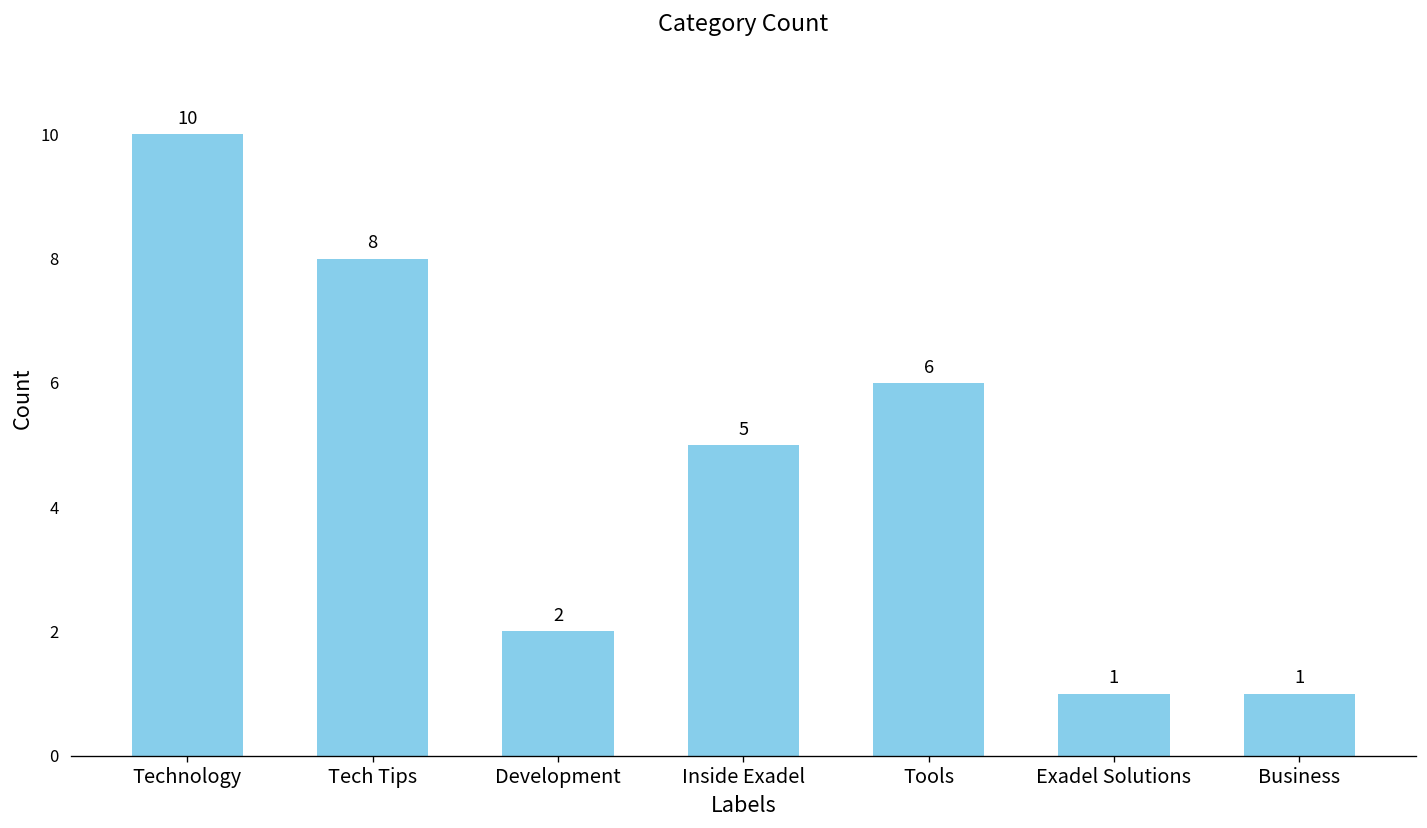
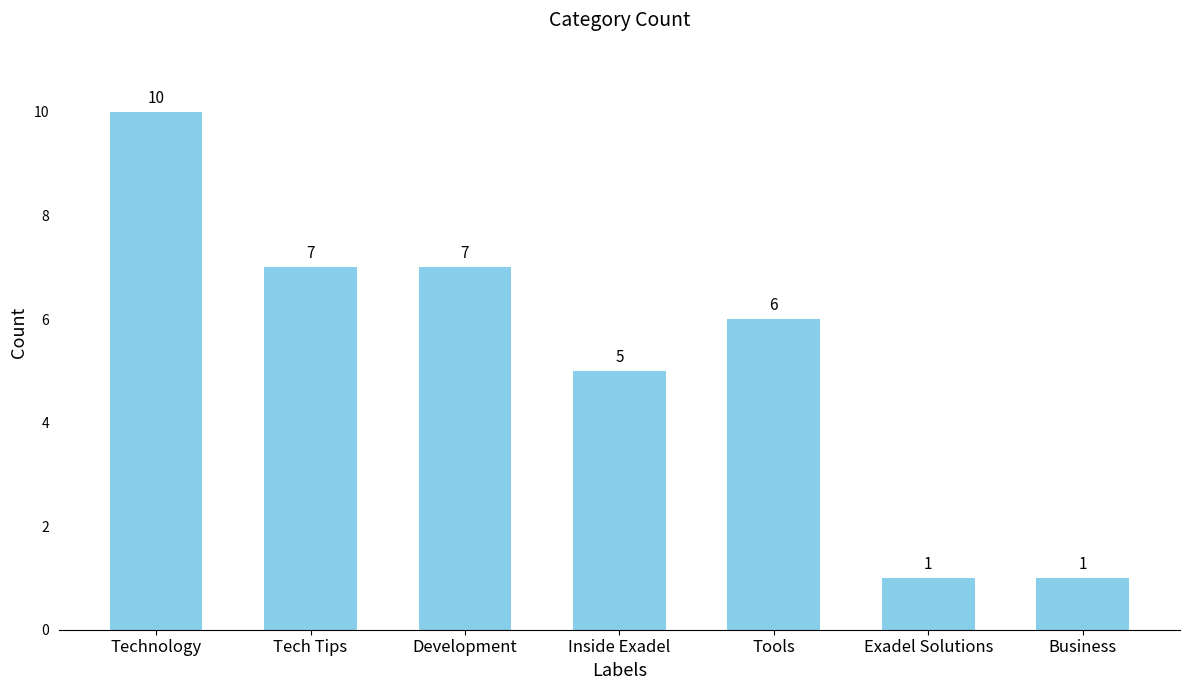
  {
    "Technology": 10,
-   "Tech Tips": 8,
-   "Development": 2,
+   "Tech Tips": 7,
+   "Development": 7,
    "Inside Exadel": 5,
    "Tools": 6,
    "Exadel Solutions": 1,
    "Business": 1
  }
